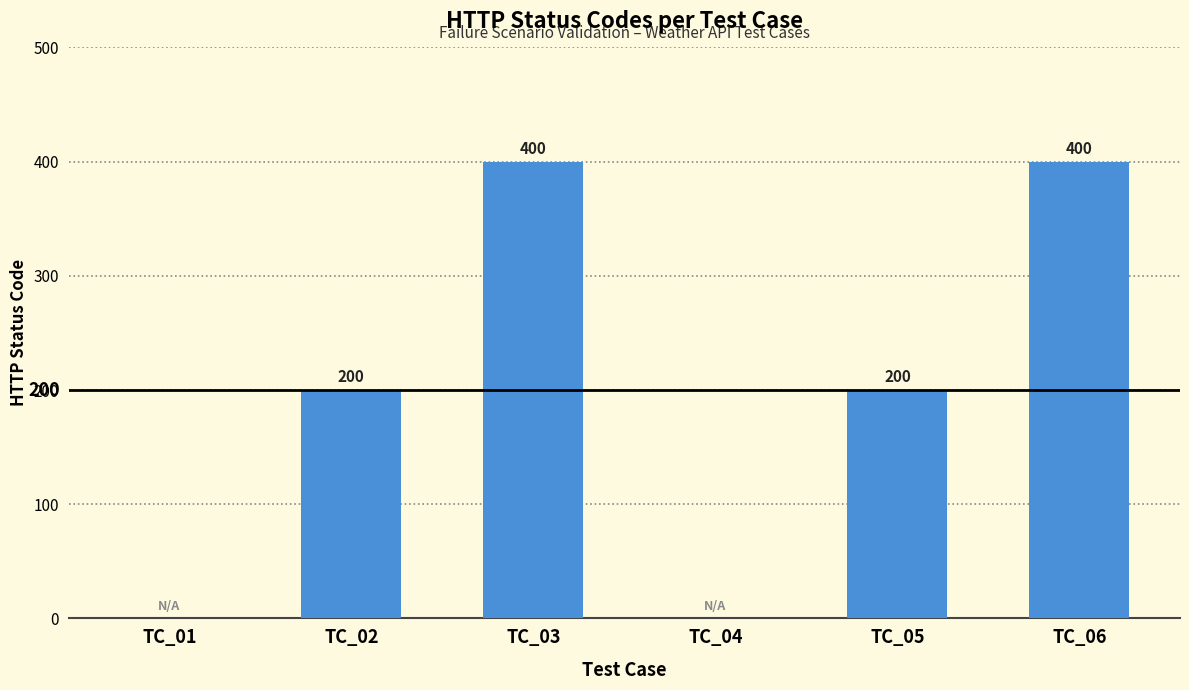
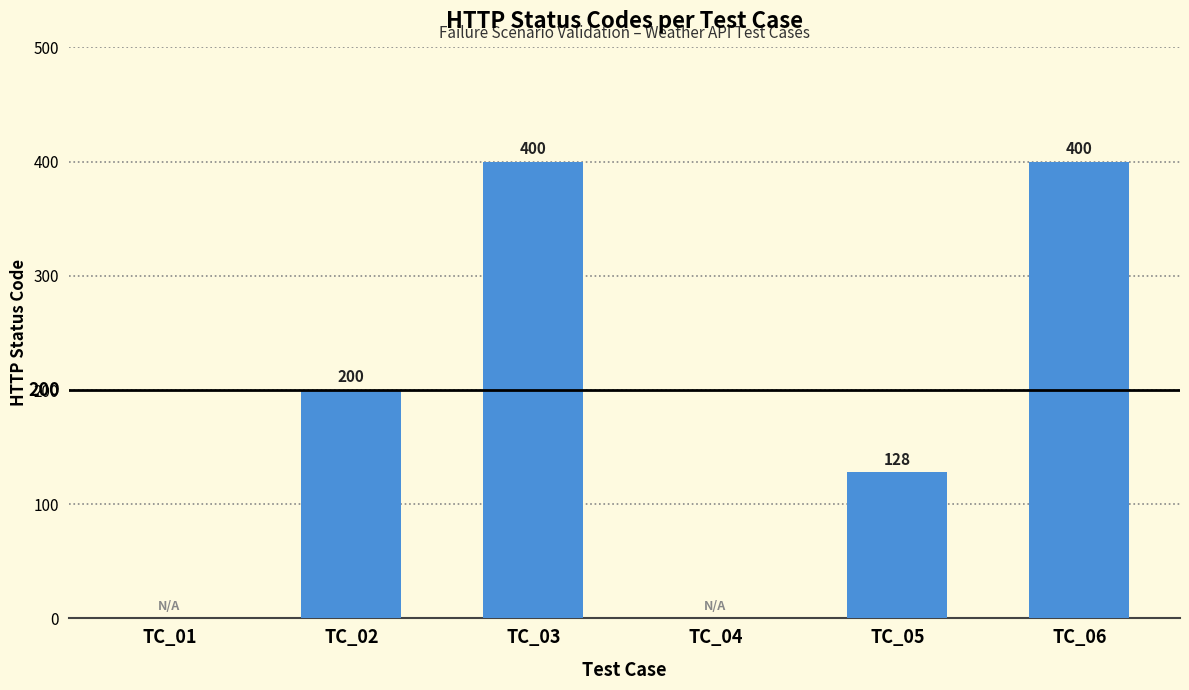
  {
    "TC_02": 200,
    "TC_03": 400,
-   "TC_05": 200,
+   "TC_05": 128,
    "TC_06": 400
  }
